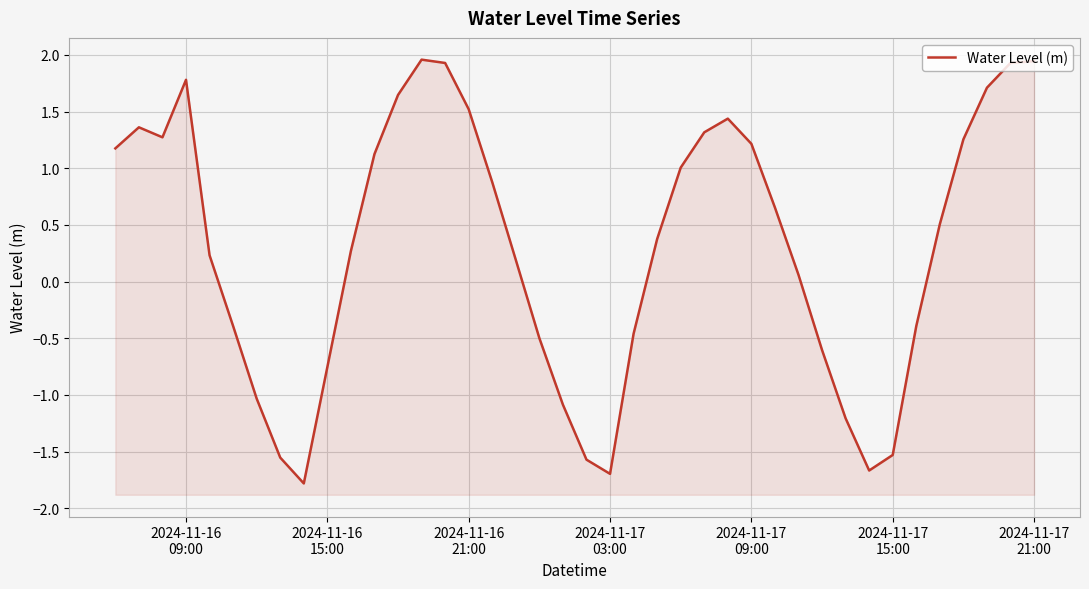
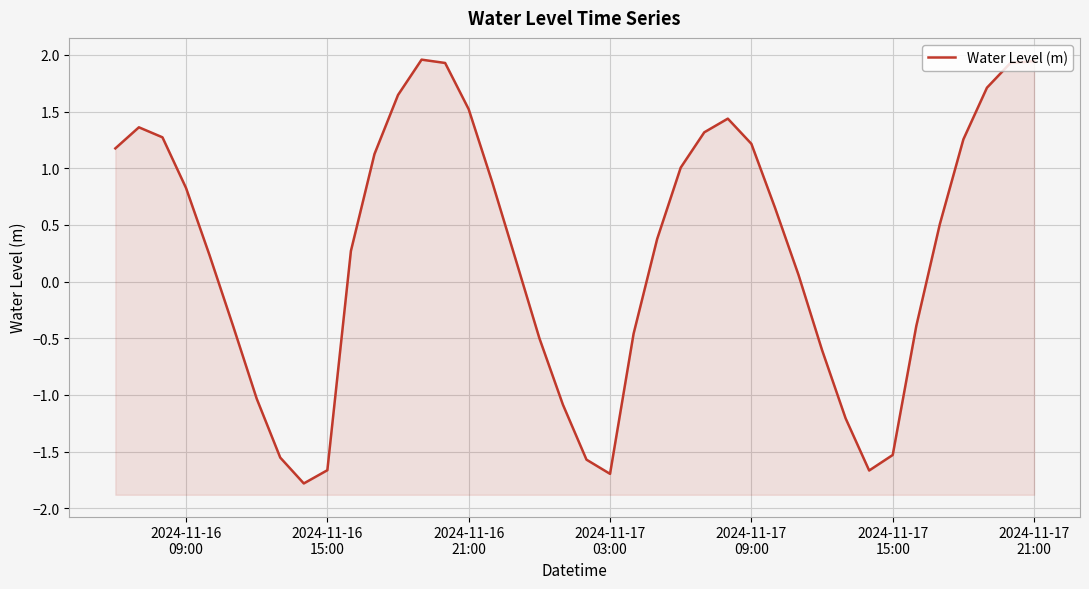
  {
-   "2024-11-16 09:00": 1.78,
-   "2024-11-16 15:00": -0.75,
+   "2024-11-16 09:00": 0.83,
+   "2024-11-16 15:00": -1.66,
    "2024-11-16 21:00": 1.52,
    "2024-11-17 03:00": -1.70,
    "2024-11-17 09:00": 1.22,
    "2024-11-17 15:00": -1.53
  }
